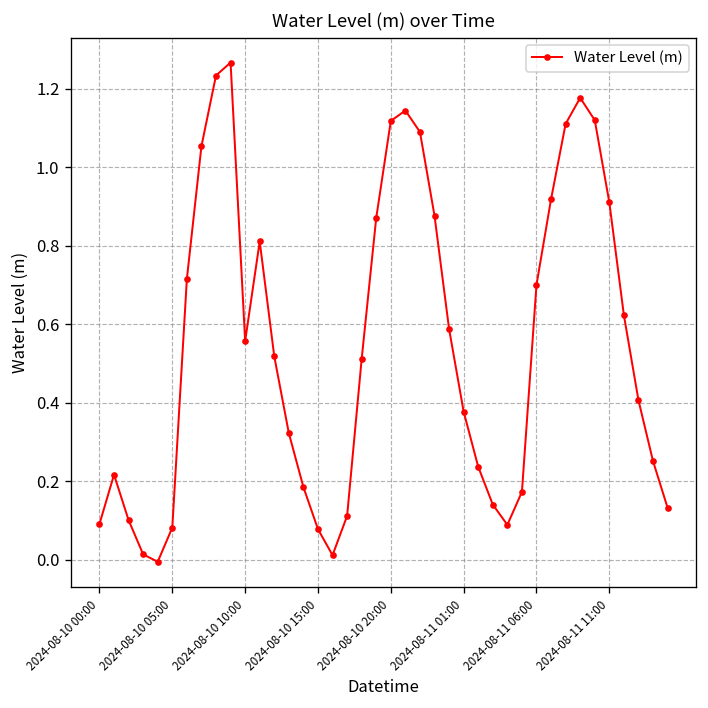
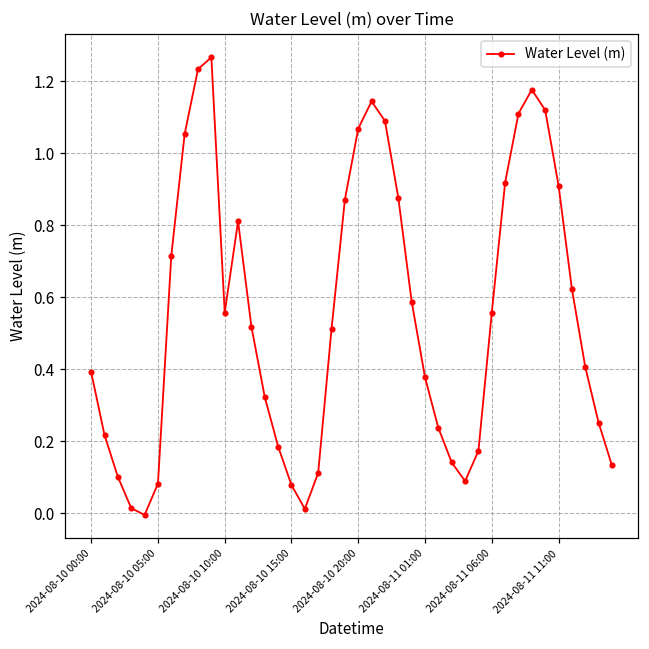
  {
-   "2024-08-10 00:00": 0.09,
+   "2024-08-10 00:00": 0.39,
    "2024-08-10 05:00": 0.08,
    "2024-08-10 10:00": 0.56,
    "2024-08-10 15:00": 0.08,
-   "2024-08-10 20:00": 1.12,
+   "2024-08-10 20:00": 1.07,
    "2024-08-11 01:00": 0.38,
-   "2024-08-11 06:00": 0.70,
+   "2024-08-11 06:00": 0.56,
    "2024-08-11 11:00": 0.91
  }
